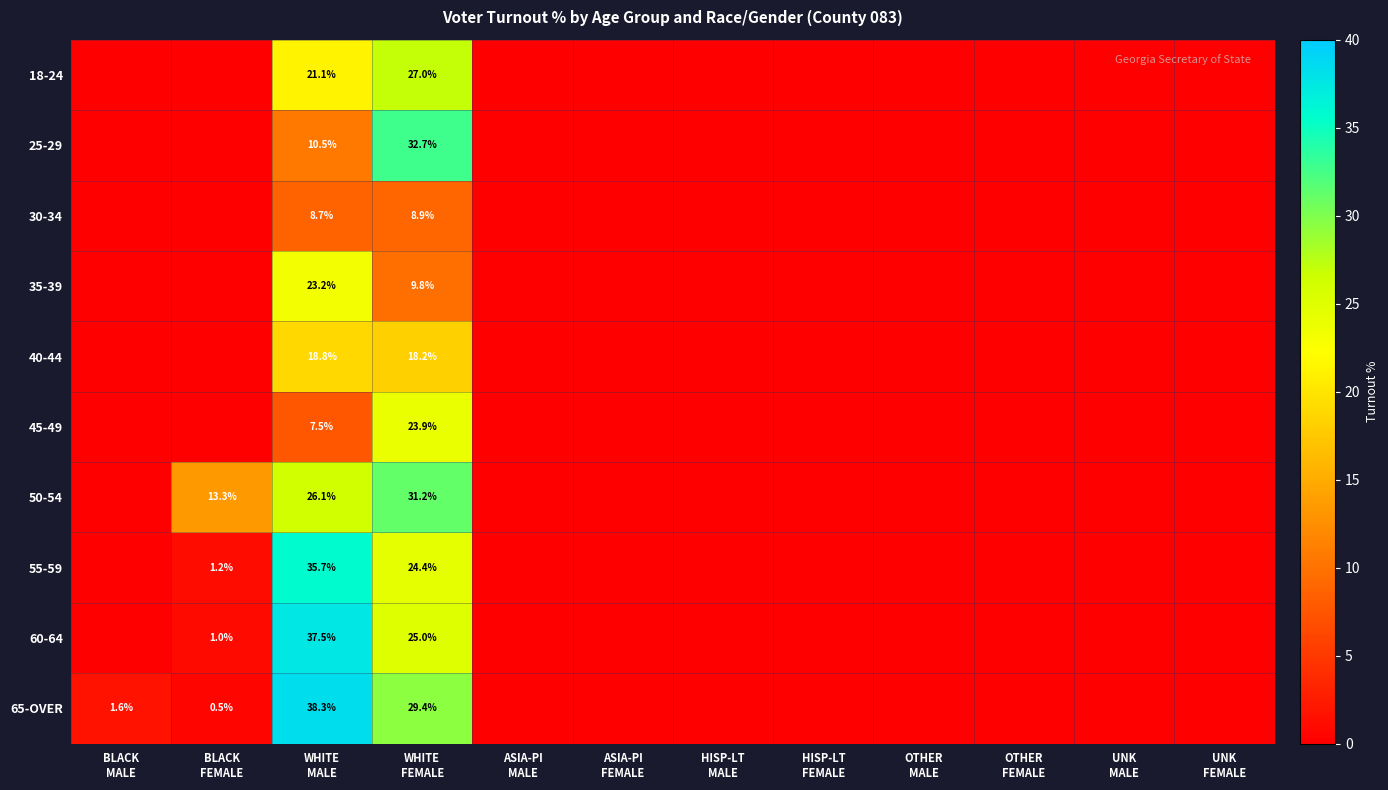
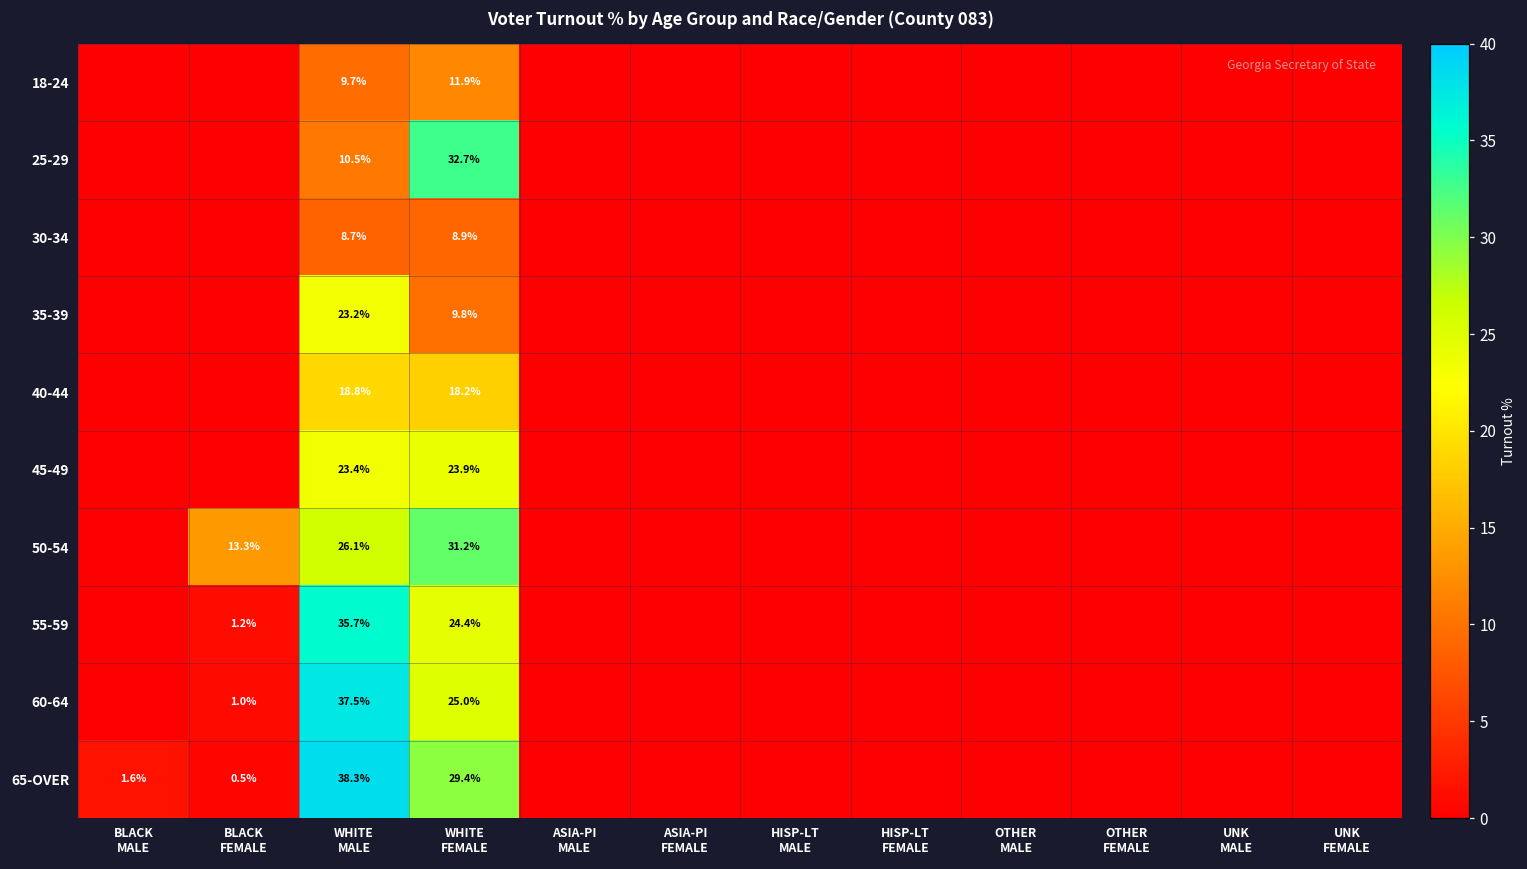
  {
    "18-24": {
-     "WHITE MALE": "21.1%",
-     "WHITE FEMALE": "27.0%"
+     "WHITE MALE": "9.7%",
+     "WHITE FEMALE": "11.9%"
    },
    "25-29": {
      "WHITE MALE": "10.5%",
      "WHITE FEMALE": "32.7%"
    },
    "30-34": {
      "WHITE MALE": "8.7%",
      "WHITE FEMALE": "8.9%"
    },
    "35-39": {
      "WHITE MALE": "23.2%",
      "WHITE FEMALE": "9.8%"
    },
    "40-44": {
      "WHITE MALE": "18.8%",
      "WHITE FEMALE": "18.2%"
    },
    "45-49": {
-     "WHITE MALE": "7.5%",
+     "WHITE MALE": "23.4%",
      "WHITE FEMALE": "23.9%"
    },
    "50-54": {
      "BLACK FEMALE": "13.3%",
      "WHITE MALE": "26.1%",
      "WHITE FEMALE": "31.2%"
    },
    "55-59": {
      "BLACK FEMALE": "1.2%",
      "WHITE MALE": "35.7%",
      "WHITE FEMALE": "24.4%"
    },
    "60-64": {
      "BLACK FEMALE": "1.0%",
      "WHITE MALE": "37.5%",
      "WHITE FEMALE": "25.0%"
    },
    "65-OVER": {
      "BLACK MALE": "1.6%",
      "BLACK FEMALE": "0.5%",
      "WHITE MALE": "38.3%",
      "WHITE FEMALE": "29.4%"
    }
  }
